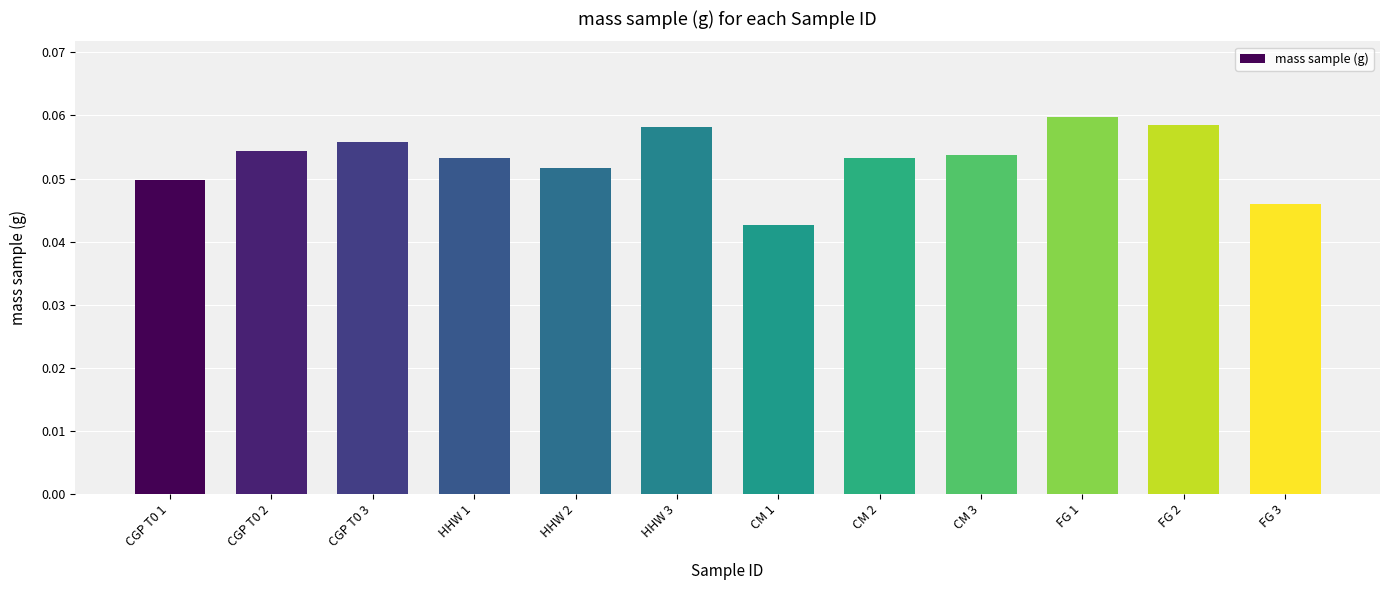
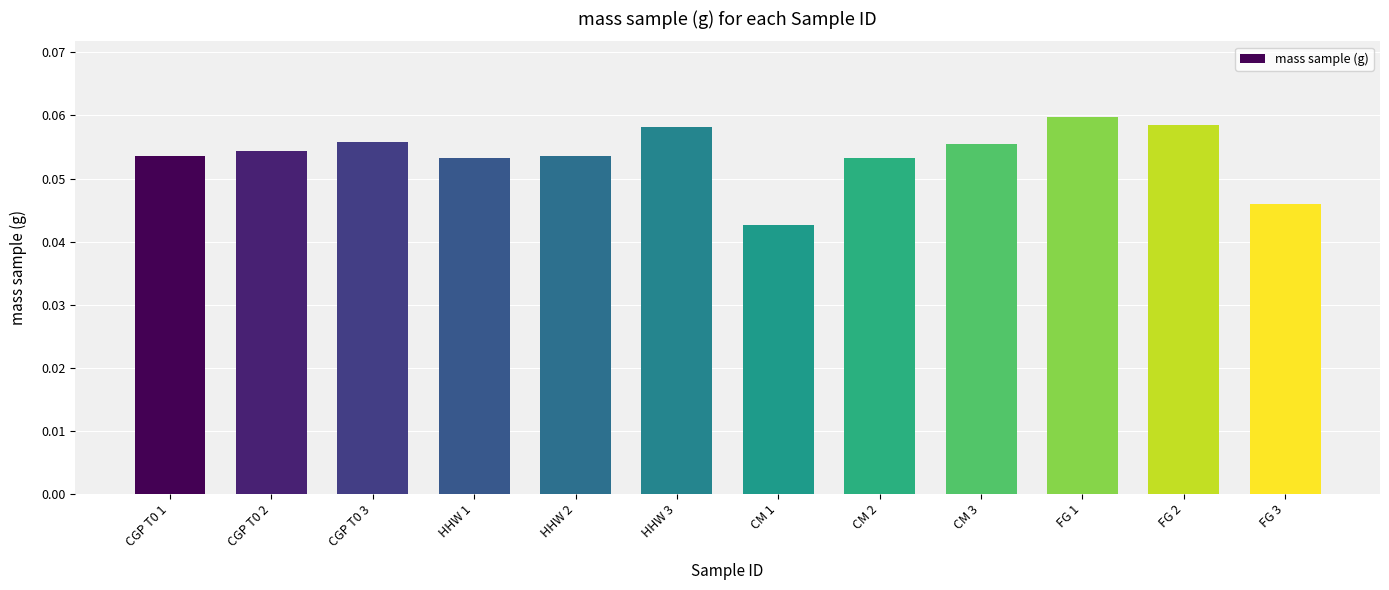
  {
-   "CGP T0 1": 0.050,
+   "CGP T0 1": 0.054,
    "CGP T0 2": 0.054,
    "CGP T0 3": 0.056,
    "HHW 1": 0.053,
-   "HHW 2": 0.052,
+   "HHW 2": 0.054,
    "HHW 3": 0.058,
    "CM 1": 0.043,
    "CM 2": 0.053,
-   "CM 3": 0.054,
+   "CM 3": 0.056,
    "FG 1": 0.060,
    "FG 2": 0.059,
    "FG 3": 0.046
  }
